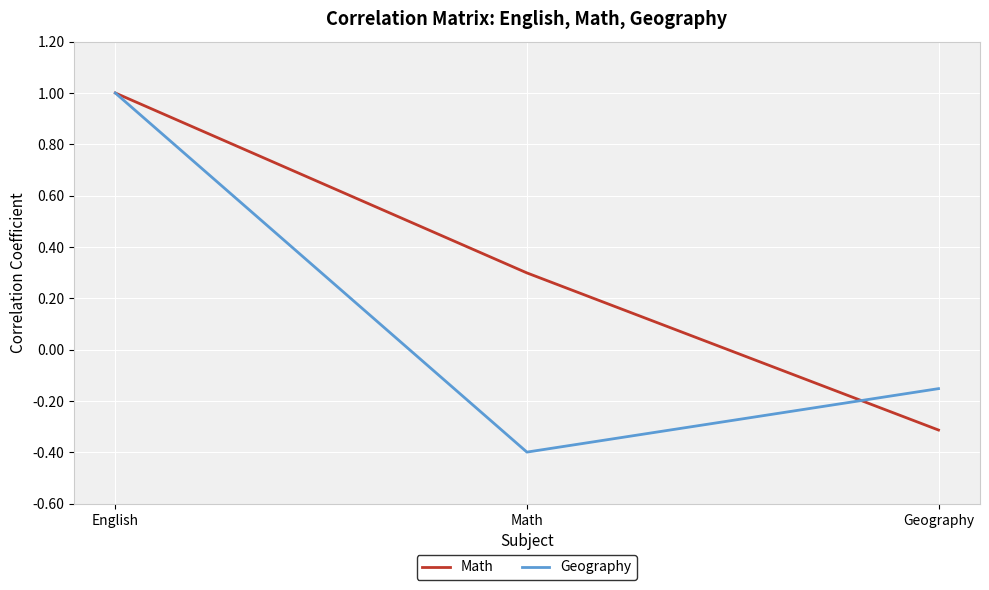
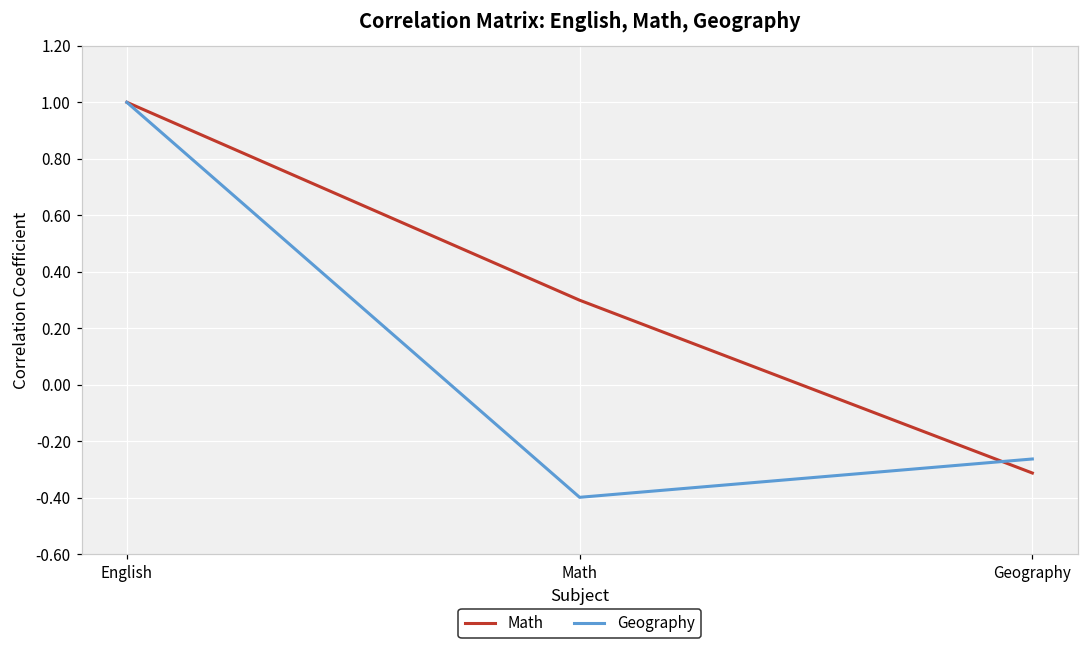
  {
    "Math": {
      "Math": 0.30,
      "Geography": -0.31
    },
    "Geography": {
      "Math": -0.40,
-     "Geography": -0.15
+     "Geography": -0.26
    }
  }
